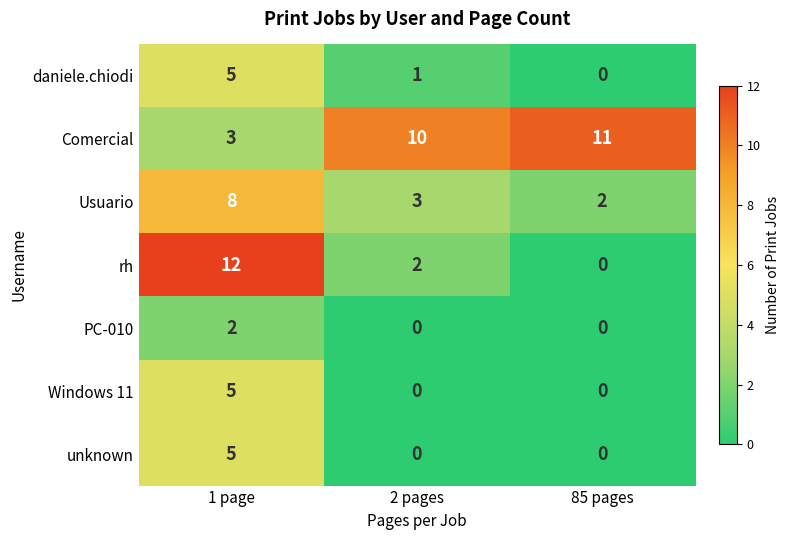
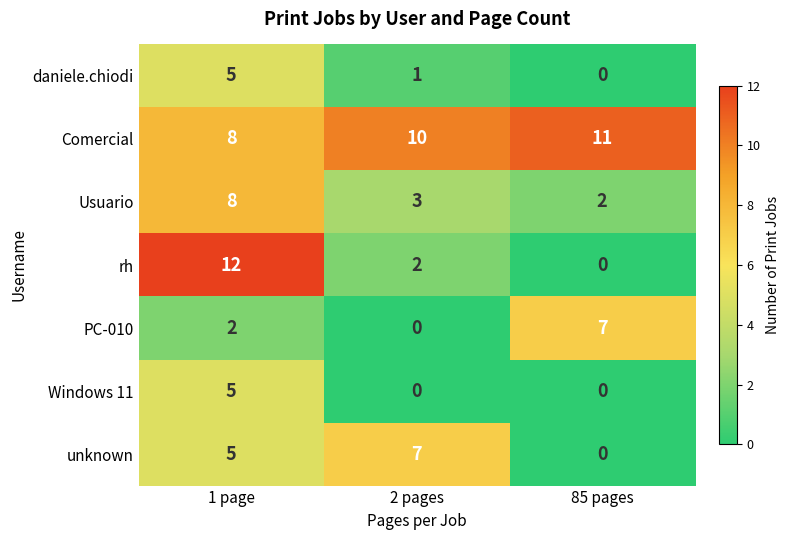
  {
    "daniele.chiodi": {
      "1 page": 5,
      "2 pages": 1,
      "85 pages": 0
    },
    "Comercial": {
-     "1 page": 3,
+     "1 page": 8,
      "2 pages": 10,
      "85 pages": 11
    },
    "Usuario": {
      "1 page": 8,
      "2 pages": 3,
      "85 pages": 2
    },
    "rh": {
      "1 page": 12,
      "2 pages": 2,
      "85 pages": 0
    },
    "PC-010": {
      "1 page": 2,
      "2 pages": 0,
-     "85 pages": 0
+     "85 pages": 7
    },
    "Windows 11": {
      "1 page": 5,
      "2 pages": 0,
      "85 pages": 0
    },
    "unknown": {
      "1 page": 5,
-     "2 pages": 0,
+     "2 pages": 7,
      "85 pages": 0
    }
  }
